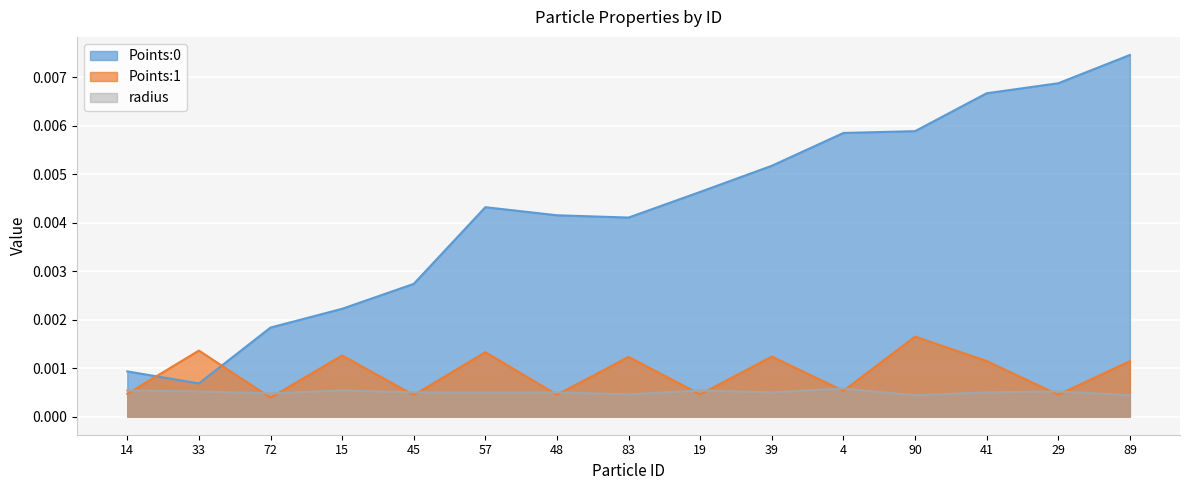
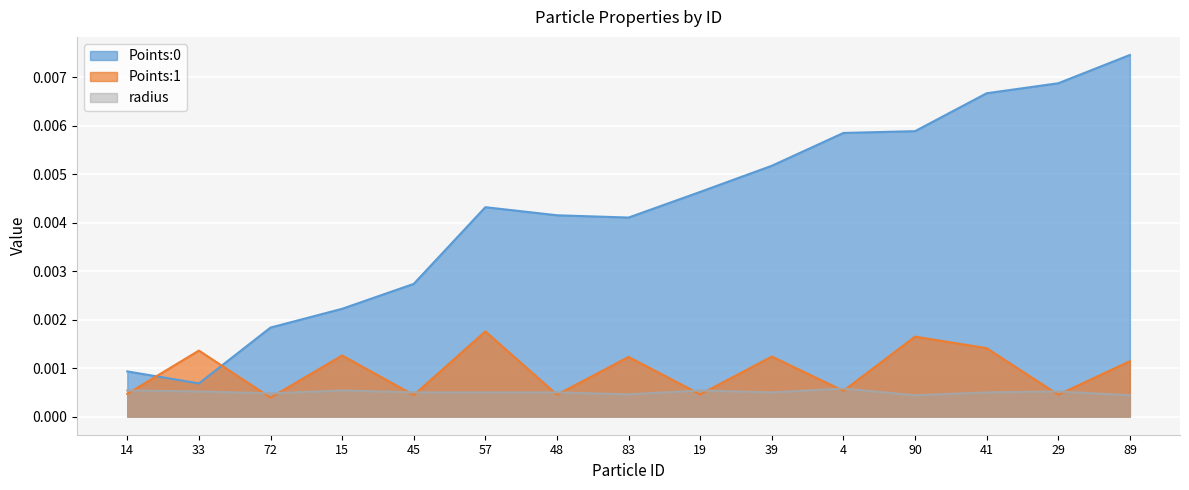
  {
    "Points:0": {
      "14": 0.0009,
      "33": 0.0007,
      "72": 0.0018,
      "15": 0.0022,
      "45": 0.0027,
      "57": 0.0043,
      "48": 0.0042,
      "83": 0.0041,
      "19": 0.0046,
      "39": 0.0052,
      "4": 0.0059,
      "90": 0.0059,
      "41": 0.0067,
      "29": 0.0069,
      "89": 0.0075
    },
    "Points:1": {
      "14": 0.0005,
      "33": 0.0014,
      "72": 0.0004,
      "15": 0.0013,
      "45": 0.0004,
-     "57": 0.0013,
+     "57": 0.0018,
      "83": 0.0012,
      "19": 0.0005,
      "39": 0.0012,
      "90": 0.0016,
-     "41": 0.0011,
+     "41": 0.0014,
      "29": 0.0005,
      "89": 0.0011
    },
    "radius": {
      "14": 0.0005,
      "33": 0.0005,
      "72": 0.0005,
      "15": 0.0005,
      "45": 0.0005,
      "57": 0.0005,
      "83": 0.0005,
      "19": 0.0005,
      "39": 0.0005,
      "90": 0.0004,
      "41": 0.0005,
      "29": 0.0005,
      "89": 0.0004
    }
  }
